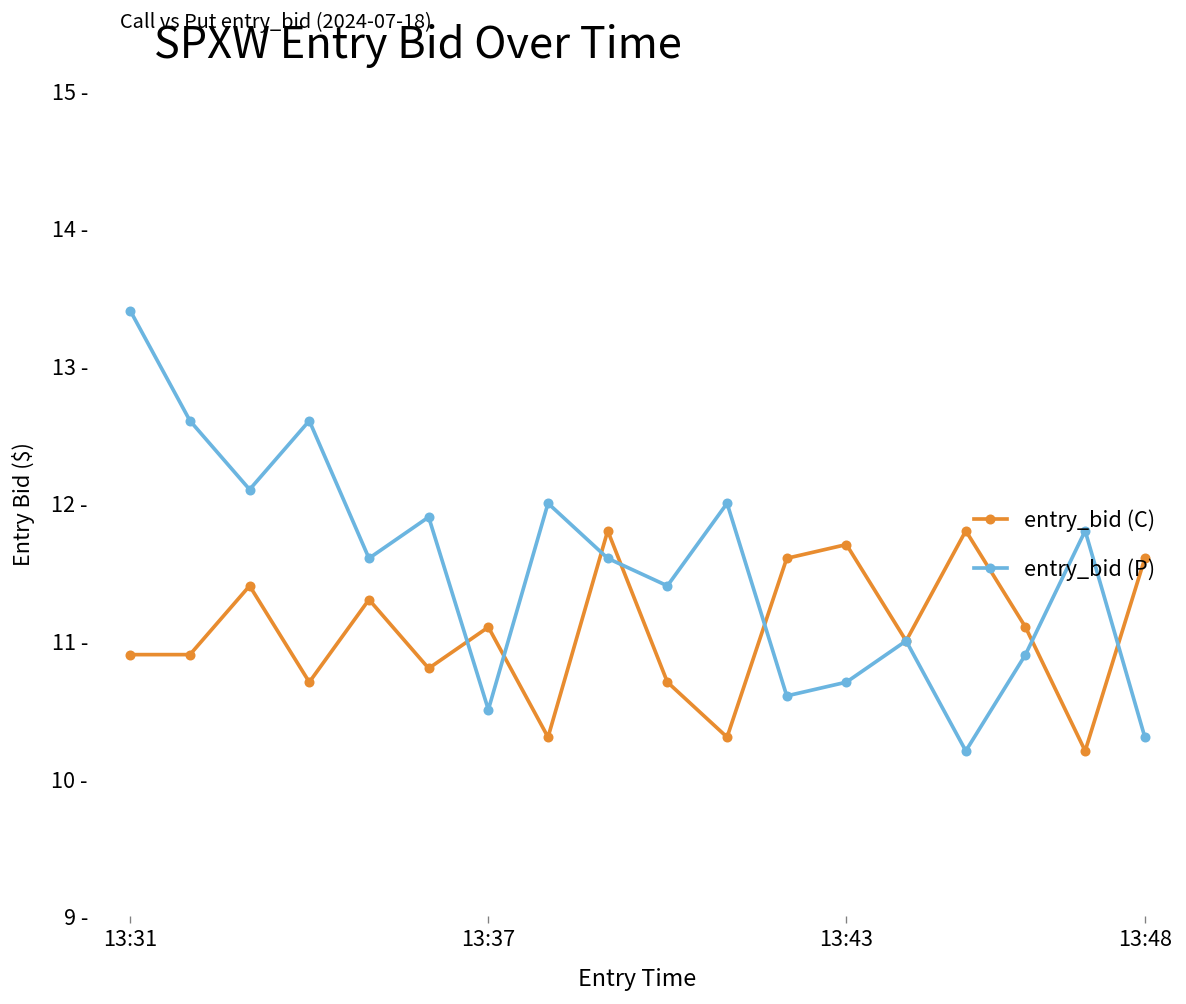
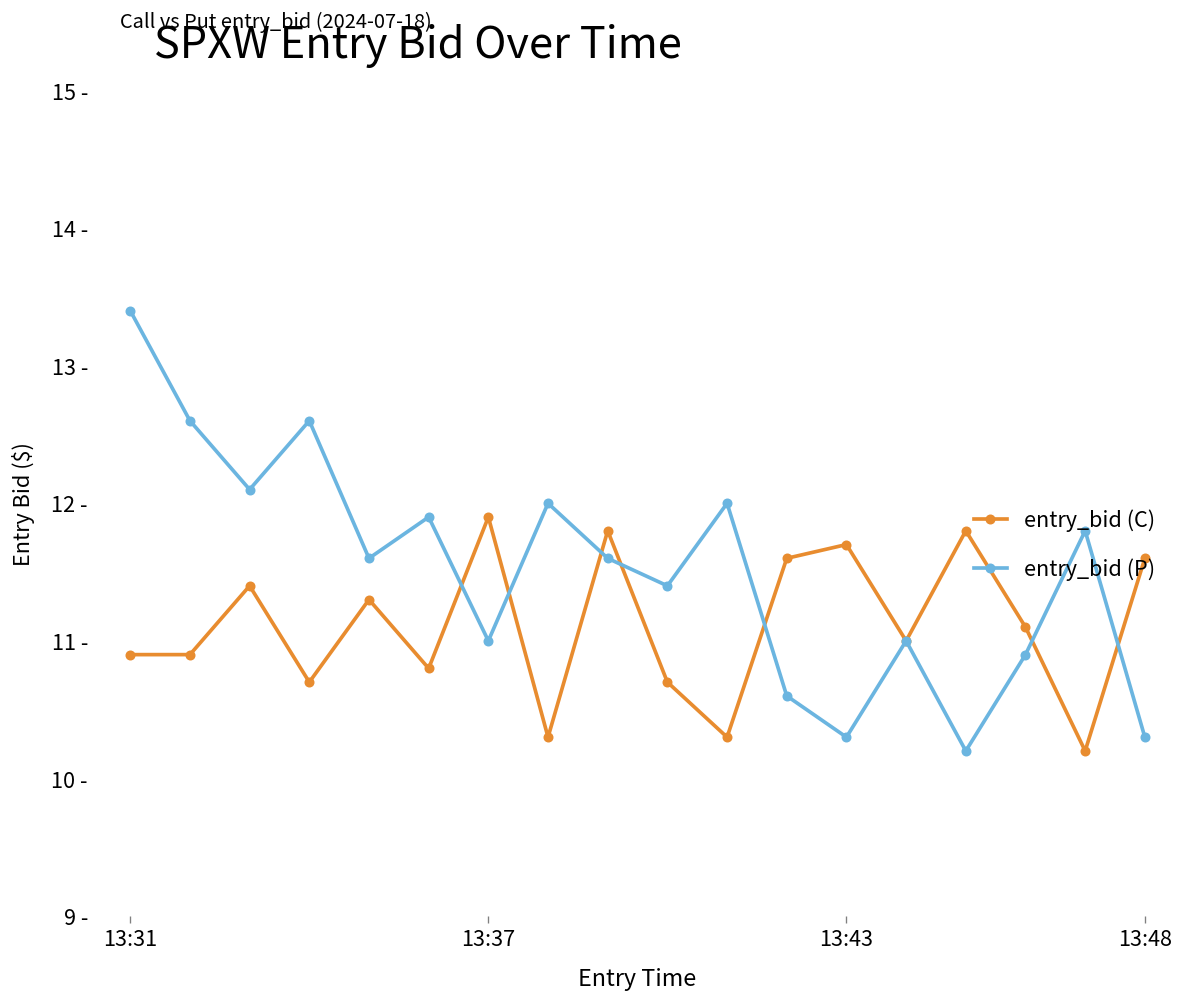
  {
    "entry_bid (C)": {
      "13:31": "10.9 -",
-     "13:37": "11.1 -",
+     "13:37": "11.9 -",
      "13:43": "11.7 -",
      "13:48": "11.6 -"
    },
    "entry_bid (P)": {
      "13:31": "13.4 -",
-     "13:37": "10.5 -",
-     "13:43": "10.7 -",
+     "13:37": "11.0 -",
+     "13:43": "10.3 -",
      "13:48": "10.3 -"
    }
  }
